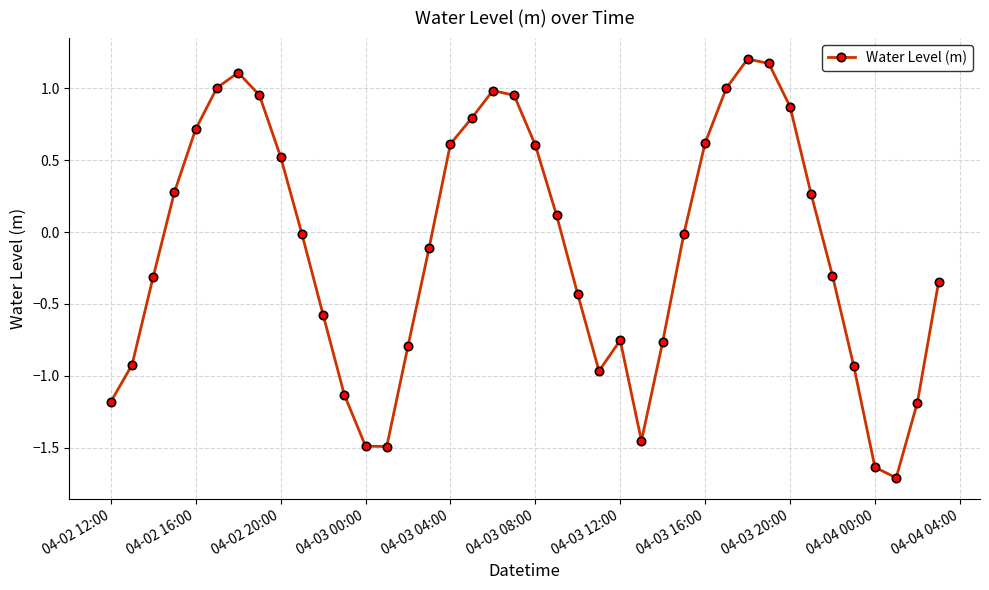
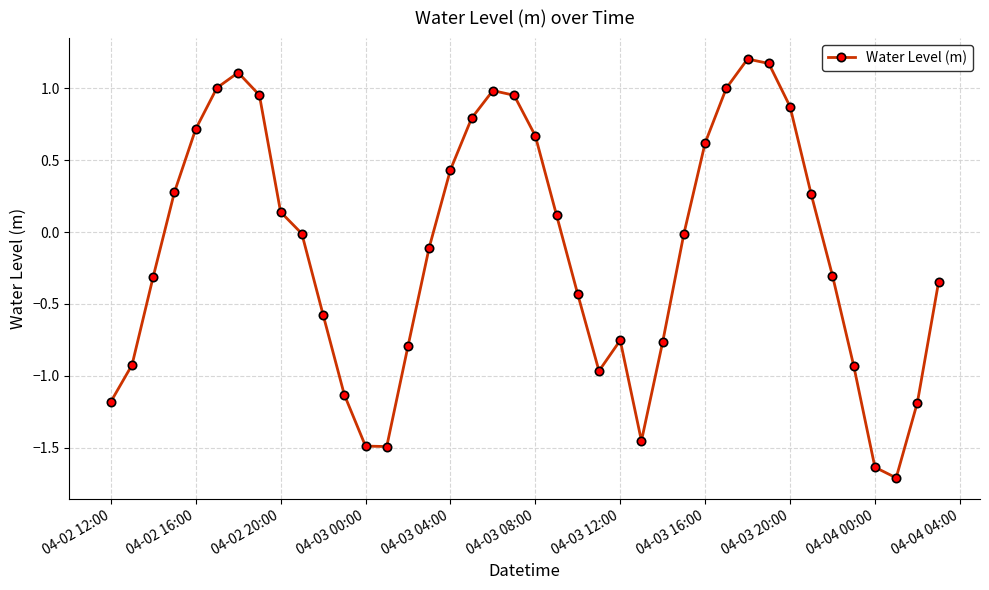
  {
    "04-02 12:00": -1.18,
    "04-02 16:00": 0.72,
-   "04-02 20:00": 0.52,
+   "04-02 20:00": 0.14,
    "04-03 00:00": -1.49,
-   "04-03 04:00": 0.61,
-   "04-03 08:00": 0.61,
+   "04-03 04:00": 0.43,
+   "04-03 08:00": 0.67,
    "04-03 12:00": -0.75,
    "04-03 16:00": 0.62,
    "04-03 20:00": 0.87,
    "04-04 00:00": -1.64
  }
